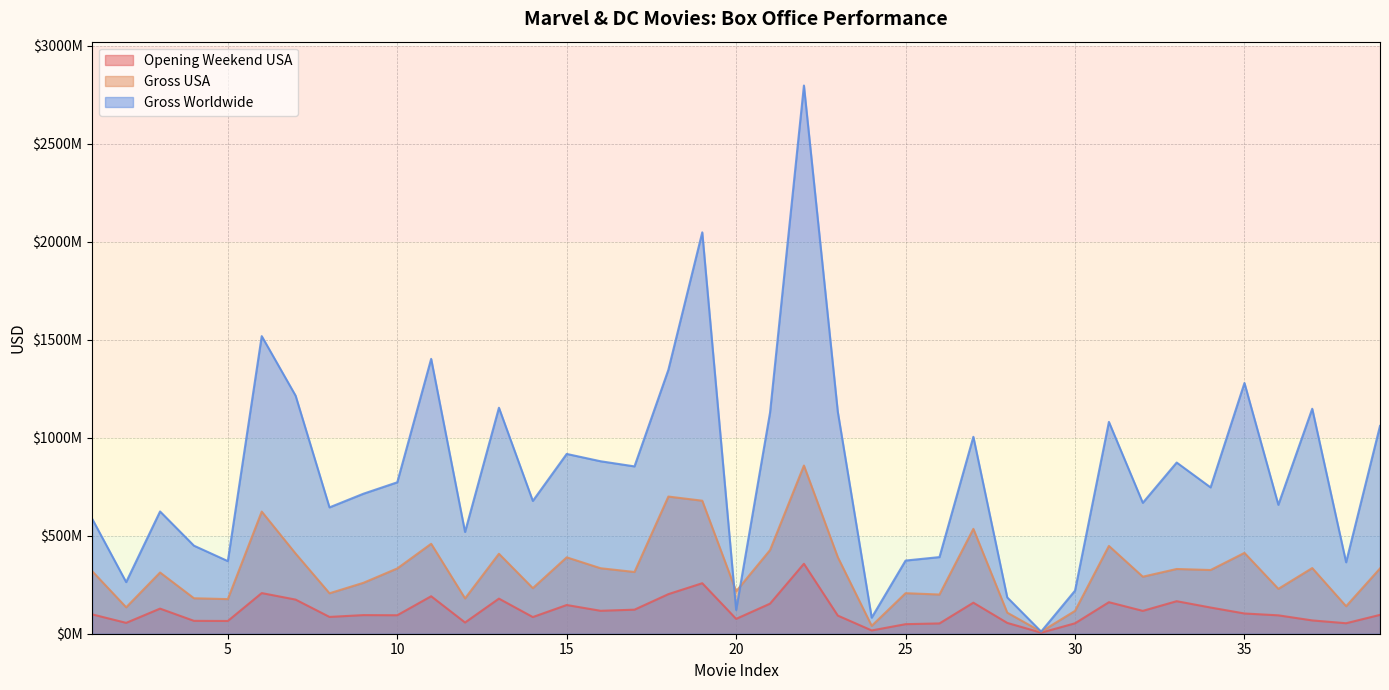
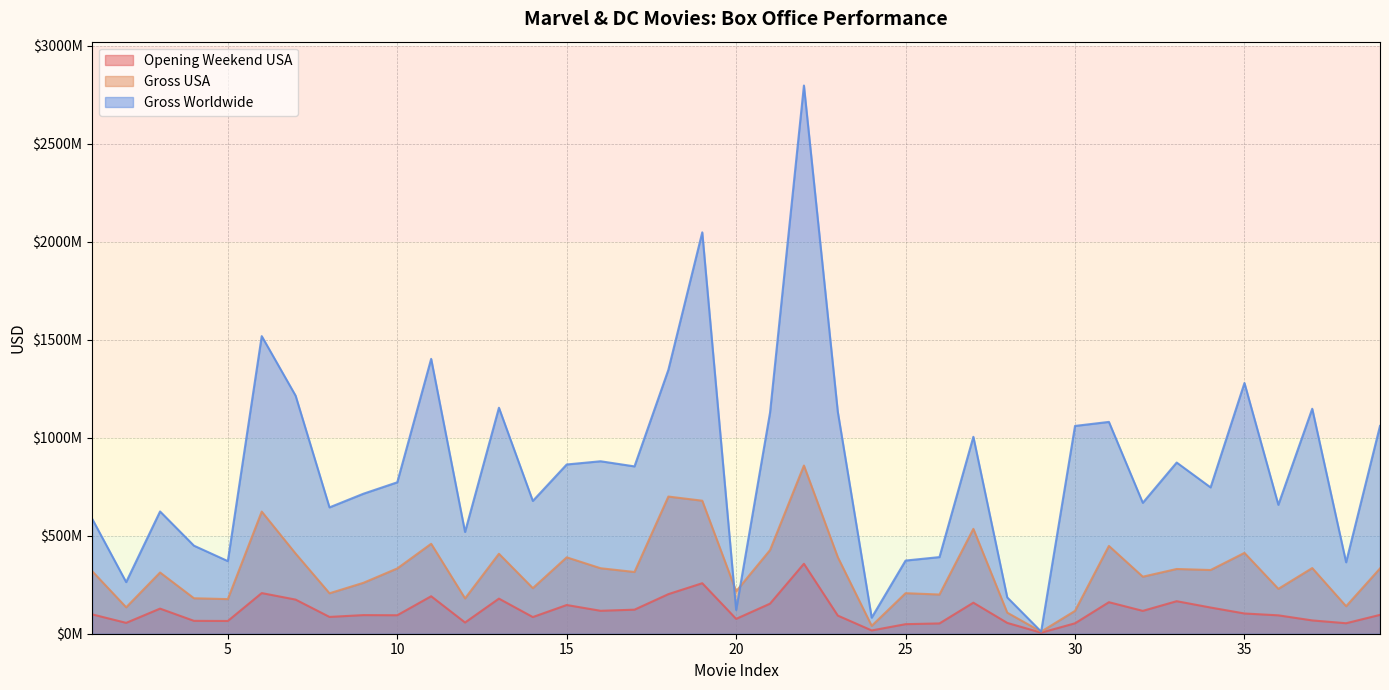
  {
    "Gross Worldwide": {
      "5": "$370000000",
      "10": "$770000000",
-     "15": "$920000000",
+     "15": "$860000000",
      "20": "$120000000",
      "25": "$370000000",
-     "30": "$220000000",
+     "30": "$1060000000",
      "35": "$1280000000"
    }
  }
